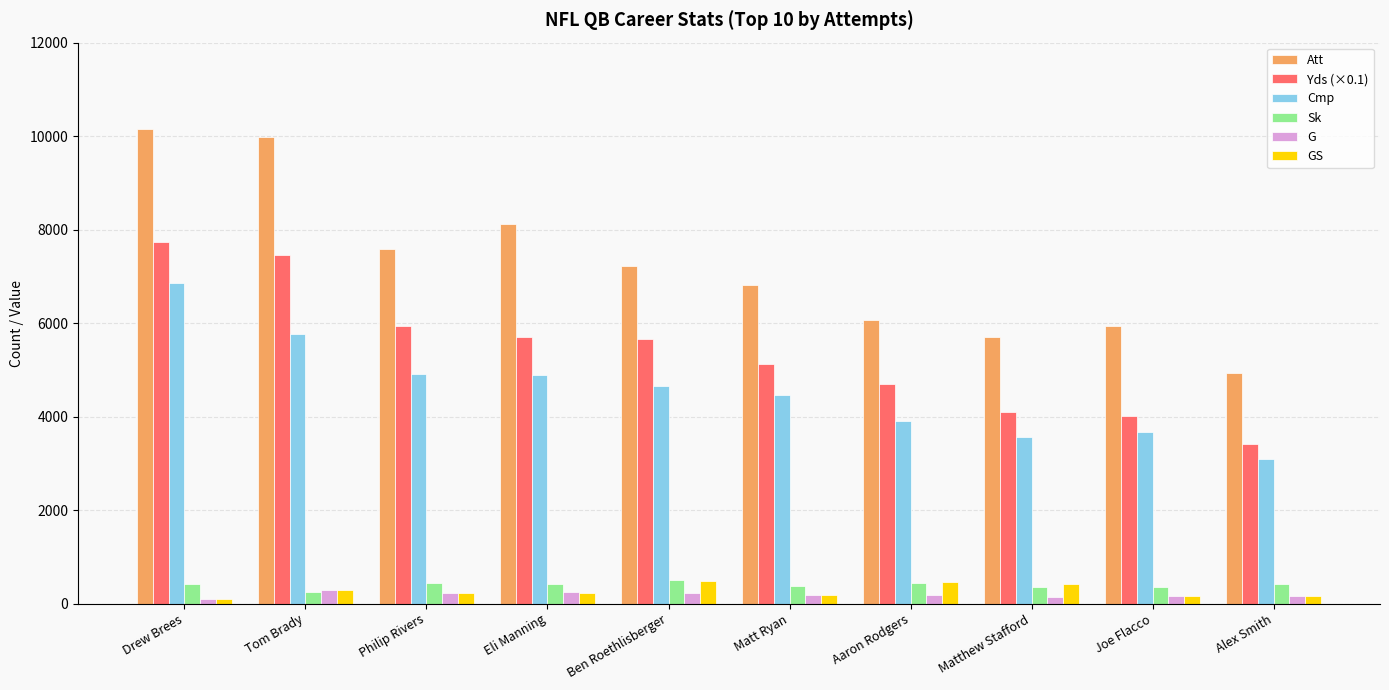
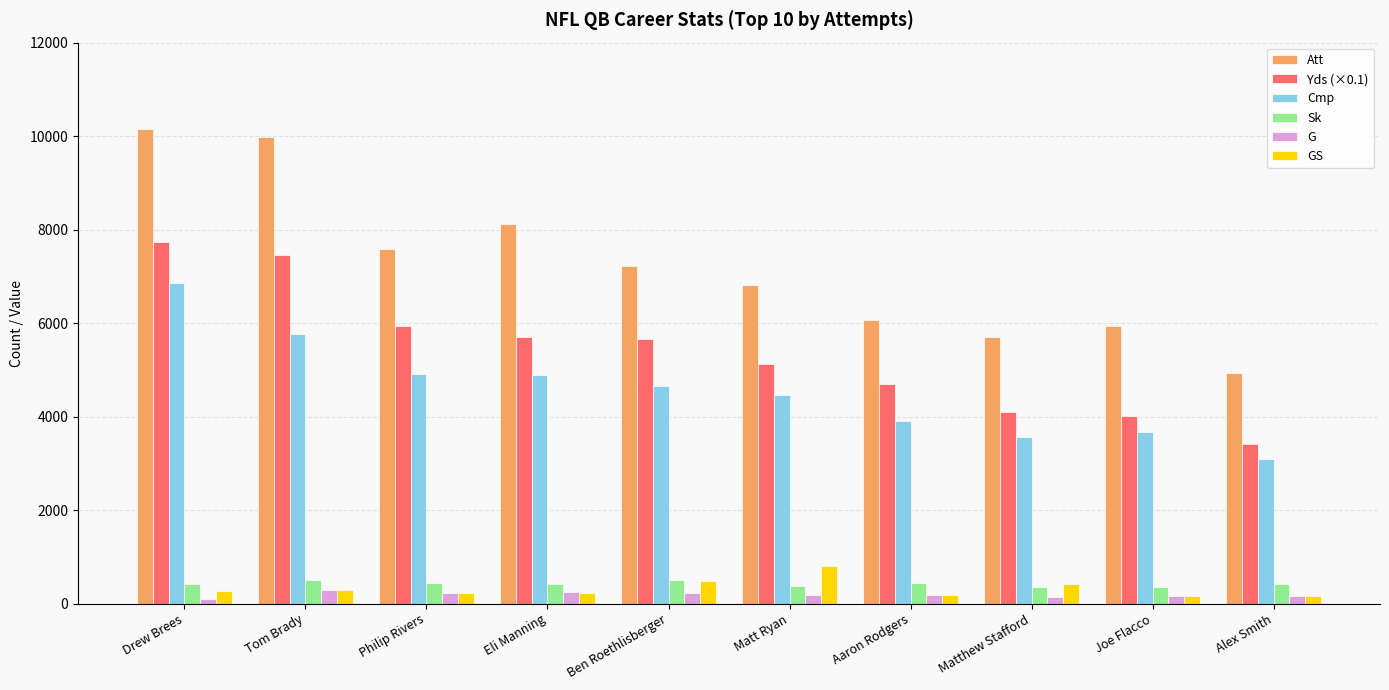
  {
    "Cmp": {
      "Drew Brees": 6900,
      "Tom Brady": 5800,
      "Philip Rivers": 4900,
      "Eli Manning": 4900,
      "Ben Roethlisberger": 4700,
      "Matt Ryan": 4500,
      "Aaron Rodgers": 3900,
      "Matthew Stafford": 3600,
      "Joe Flacco": 3700,
      "Alex Smith": 3100
    },
    "Sk": {
      "Drew Brees": 400,
-     "Tom Brady": 200,
+     "Tom Brady": 500,
      "Philip Rivers": 400,
      "Eli Manning": 400,
      "Ben Roethlisberger": 500,
      "Matt Ryan": 400,
      "Aaron Rodgers": 400,
      "Matthew Stafford": 300,
      "Joe Flacco": 400,
      "Alex Smith": 400
    },
    "G": {
      "Drew Brees": 100,
      "Tom Brady": 300,
      "Philip Rivers": 200,
      "Eli Manning": 200,
      "Ben Roethlisberger": 200,
      "Matt Ryan": 200,
      "Aaron Rodgers": 200,
      "Matthew Stafford": 100,
      "Joe Flacco": 200,
      "Alex Smith": 200
    },
    "GS": {
-     "Drew Brees": 100,
+     "Drew Brees": 300,
      "Tom Brady": 300,
      "Philip Rivers": 200,
      "Eli Manning": 200,
      "Ben Roethlisberger": 500,
-     "Matt Ryan": 200,
-     "Aaron Rodgers": 500,
+     "Matt Ryan": 800,
+     "Aaron Rodgers": 200,
      "Matthew Stafford": 400,
      "Joe Flacco": 200,
      "Alex Smith": 200
    }
  }
